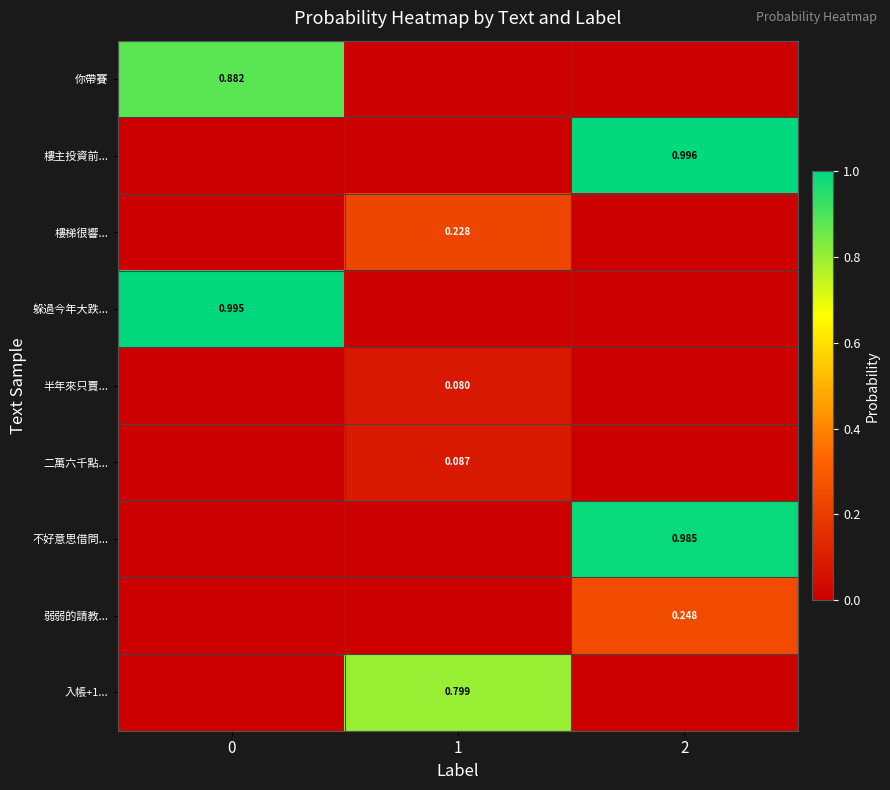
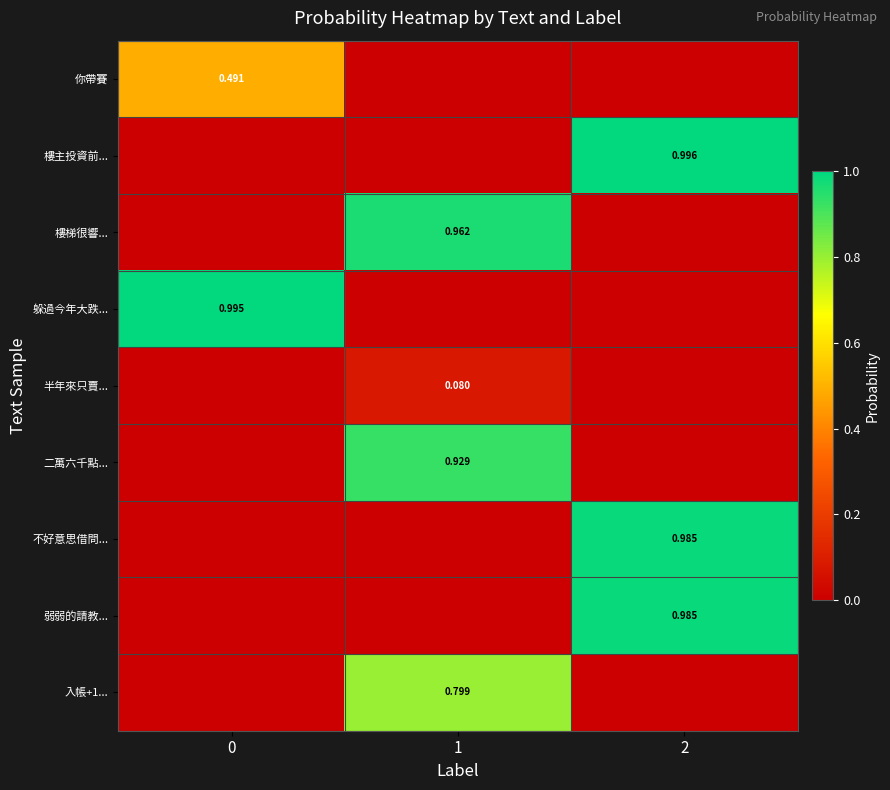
  {
    "你帶賽": {
-     "0": 0.882
+     "0": 0.491
    },
    "樓梯很響...": {
-     "1": 0.228
+     "1": 0.962
    },
    "二萬六千點...": {
-     "1": 0.087
+     "1": 0.929
    },
    "弱弱的請教...": {
-     "2": 0.248
+     "2": 0.985
    }
  }
